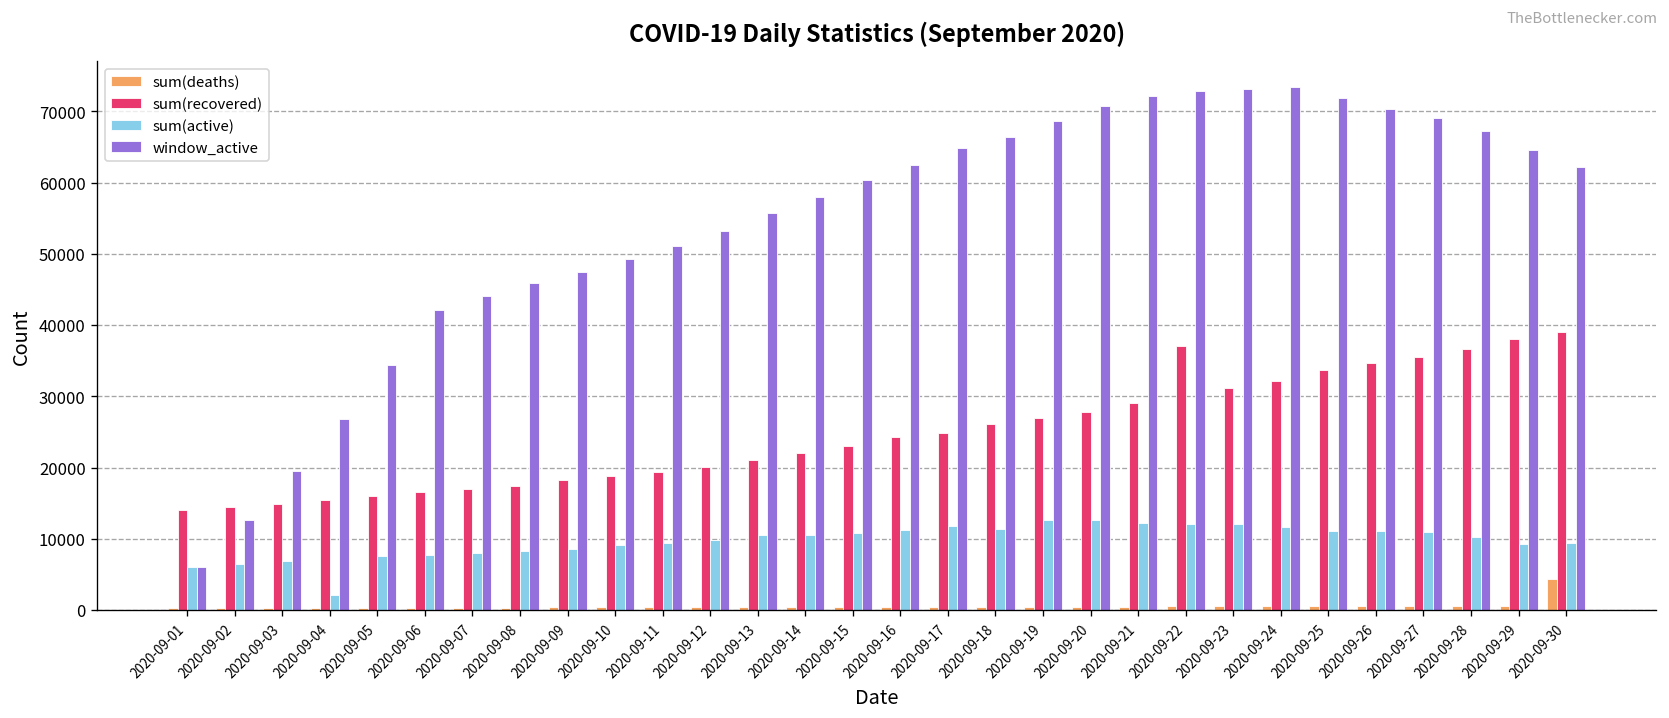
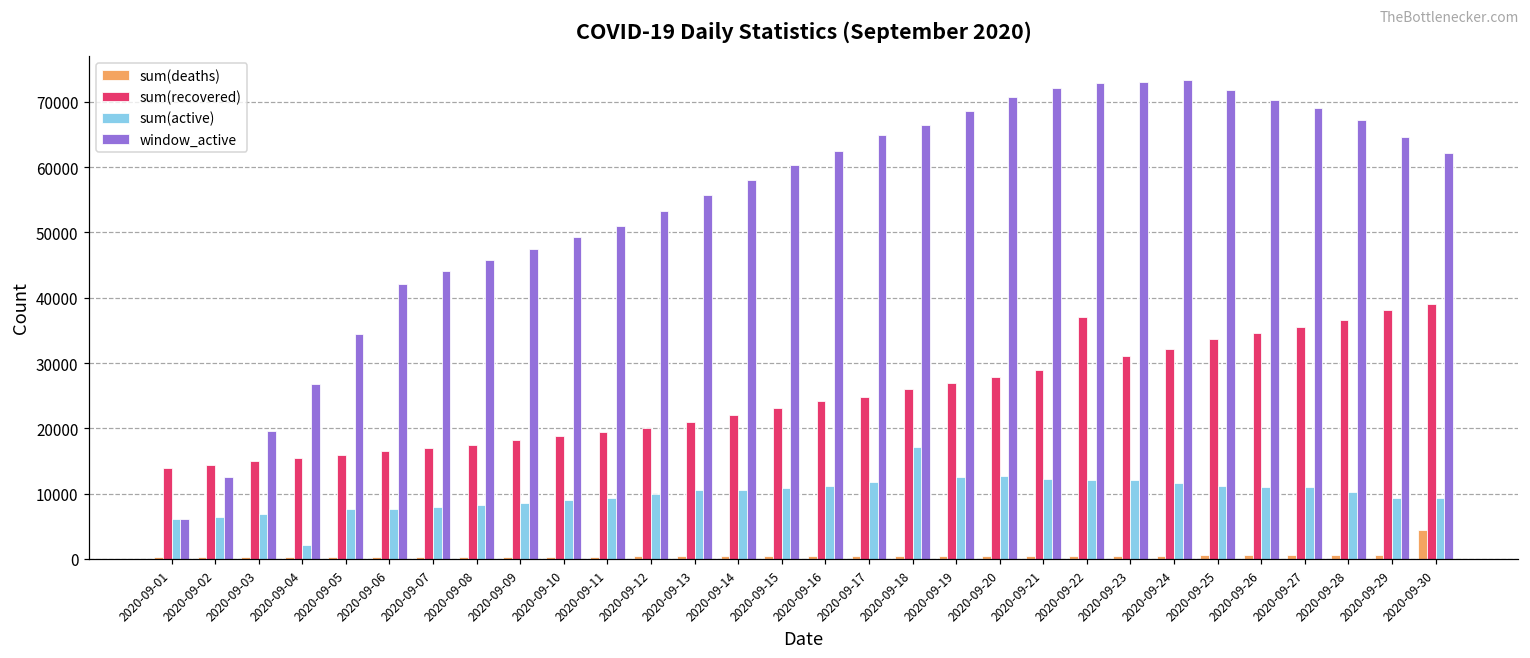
  {
    "sum(deaths)": {
      "2020-09-14": 0,
      "2020-09-15": 0,
      "2020-09-16": 0,
      "2020-09-17": 0,
      "2020-09-18": 0,
      "2020-09-19": 0,
      "2020-09-20": 0,
      "2020-09-21": 1000,
      "2020-09-22": 1000,
      "2020-09-23": 1000,
      "2020-09-24": 1000,
      "2020-09-25": 1000,
      "2020-09-26": 1000,
      "2020-09-27": 1000,
      "2020-09-28": 1000,
      "2020-09-29": 1000,
      "2020-09-30": 4000
    },
    "sum(recovered)": {
      "2020-09-01": 14000,
      "2020-09-02": 14000,
      "2020-09-03": 15000,
      "2020-09-04": 15000,
      "2020-09-05": 16000,
      "2020-09-06": 17000,
      "2020-09-07": 17000,
      "2020-09-08": 17000,
      "2020-09-09": 18000,
      "2020-09-10": 19000,
      "2020-09-11": 19000,
      "2020-09-12": 20000,
      "2020-09-13": 21000,
      "2020-09-14": 22000,
      "2020-09-15": 23000,
      "2020-09-16": 24000,
      "2020-09-17": 25000,
      "2020-09-18": 26000,
      "2020-09-19": 27000,
      "2020-09-20": 28000,
      "2020-09-21": 29000,
      "2020-09-22": 37000,
      "2020-09-23": 31000,
      "2020-09-24": 32000,
      "2020-09-25": 34000,
      "2020-09-26": 35000,
      "2020-09-27": 35000,
      "2020-09-28": 37000,
      "2020-09-29": 38000,
      "2020-09-30": 39000
    },
    "sum(active)": {
      "2020-09-01": 6000,
      "2020-09-02": 7000,
      "2020-09-03": 7000,
      "2020-09-04": 2000,
      "2020-09-05": 8000,
      "2020-09-06": 8000,
      "2020-09-07": 8000,
      "2020-09-08": 8000,
      "2020-09-09": 9000,
      "2020-09-10": 9000,
      "2020-09-11": 9000,
      "2020-09-12": 10000,
      "2020-09-13": 11000,
      "2020-09-14": 11000,
      "2020-09-15": 11000,
      "2020-09-16": 11000,
      "2020-09-17": 12000,
-     "2020-09-18": 11000,
+     "2020-09-18": 17000,
      "2020-09-19": 13000,
      "2020-09-20": 13000,
      "2020-09-21": 12000,
      "2020-09-22": 12000,
      "2020-09-23": 12000,
      "2020-09-24": 12000,
      "2020-09-25": 11000,
      "2020-09-26": 11000,
      "2020-09-27": 11000,
      "2020-09-28": 10000,
      "2020-09-29": 9000,
      "2020-09-30": 9000
    },
    "window_active": {
      "2020-09-01": 6000,
      "2020-09-02": 13000,
      "2020-09-03": 20000,
      "2020-09-04": 27000,
      "2020-09-05": 34000,
      "2020-09-06": 42000,
      "2020-09-07": 44000,
      "2020-09-08": 46000,
      "2020-09-09": 47000,
      "2020-09-10": 49000,
      "2020-09-11": 51000,
      "2020-09-12": 53000,
      "2020-09-13": 56000,
      "2020-09-14": 58000,
      "2020-09-15": 60000,
      "2020-09-16": 62000,
      "2020-09-17": 65000,
      "2020-09-18": 66000,
      "2020-09-19": 69000,
      "2020-09-20": 71000,
      "2020-09-21": 72000,
      "2020-09-22": 73000,
      "2020-09-23": 73000,
      "2020-09-24": 73000,
      "2020-09-25": 72000,
      "2020-09-26": 70000,
      "2020-09-27": 69000,
      "2020-09-28": 67000,
      "2020-09-29": 65000,
      "2020-09-30": 62000
    }
  }
